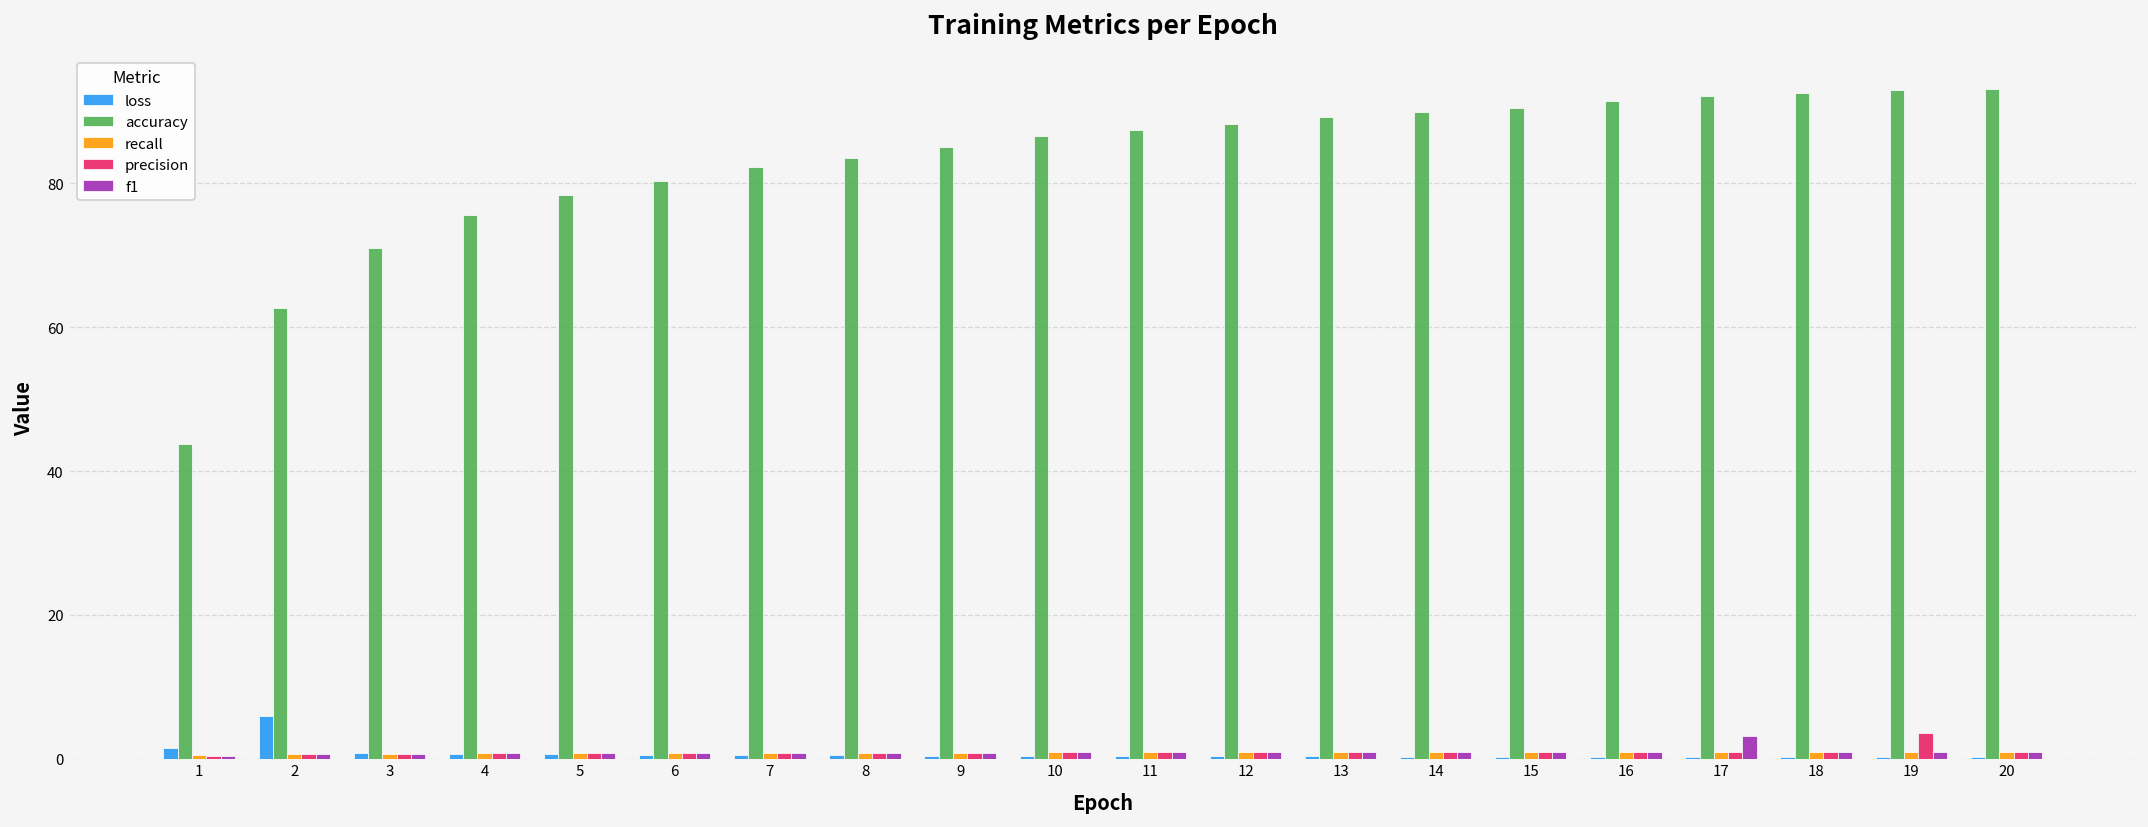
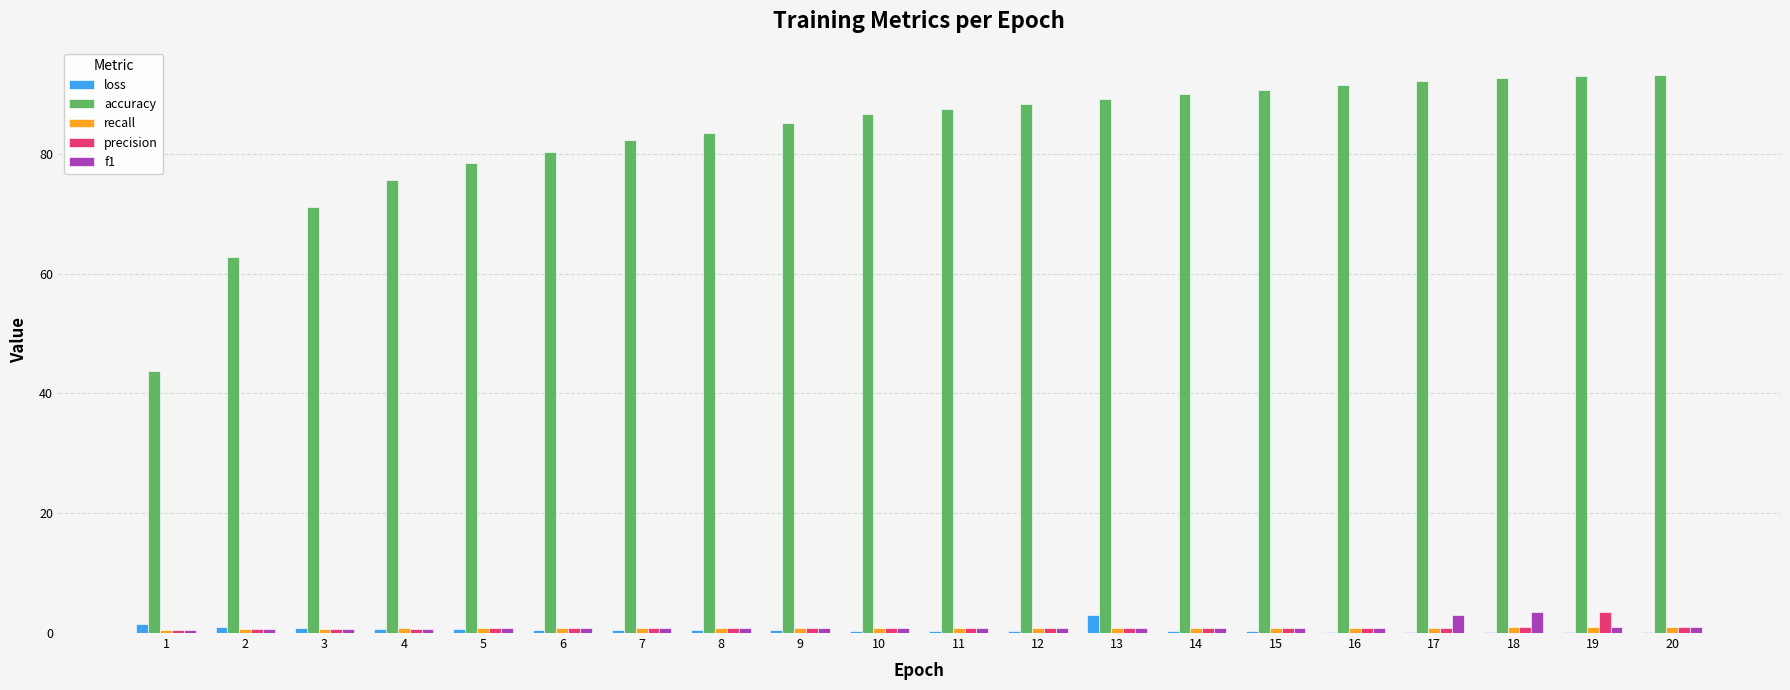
  {
    "loss": {
      "1": 2,
-     "2": 6,
+     "2": 1,
      "3": 1,
      "4": 1,
      "5": 1,
      "6": 1,
      "7": 1,
      "8": 0,
      "9": 0,
-     "13": 0
+     "13": 3
    },
    "accuracy": {
      "1": 44,
      "2": 63,
      "3": 71,
      "4": 76,
      "5": 78,
      "6": 80,
      "7": 82,
      "8": 84,
      "9": 85,
      "10": 87,
      "11": 87,
      "12": 88,
      "13": 89,
      "14": 90,
      "15": 91,
      "16": 91,
      "17": 92,
      "18": 93,
      "19": 93,
      "20": 93
    },
    "recall": {
      "1": 0,
      "2": 1,
      "3": 1,
      "4": 1,
      "5": 1,
      "6": 1,
      "7": 1,
      "8": 1,
      "9": 1,
      "10": 1,
      "11": 1,
      "12": 1,
      "13": 1,
      "14": 1,
      "15": 1,
      "16": 1,
      "17": 1,
      "18": 1,
      "19": 1,
      "20": 1
    },
    "precision": {
      "1": 0,
      "2": 1,
      "3": 1,
      "4": 1,
      "5": 1,
      "6": 1,
      "7": 1,
      "8": 1,
      "9": 1,
      "10": 1,
      "11": 1,
      "12": 1,
      "13": 1,
      "14": 1,
      "15": 1,
      "16": 1,
      "17": 1,
      "18": 1,
      "19": 4,
      "20": 1
    },
    "f1": {
      "1": 0,
      "2": 1,
      "3": 1,
      "4": 1,
      "5": 1,
      "6": 1,
      "7": 1,
      "8": 1,
      "9": 1,
      "10": 1,
      "11": 1,
      "12": 1,
      "13": 1,
      "14": 1,
      "15": 1,
      "16": 1,
      "17": 3,
-     "18": 1,
+     "18": 3,
      "19": 1,
      "20": 1
    }
  }
